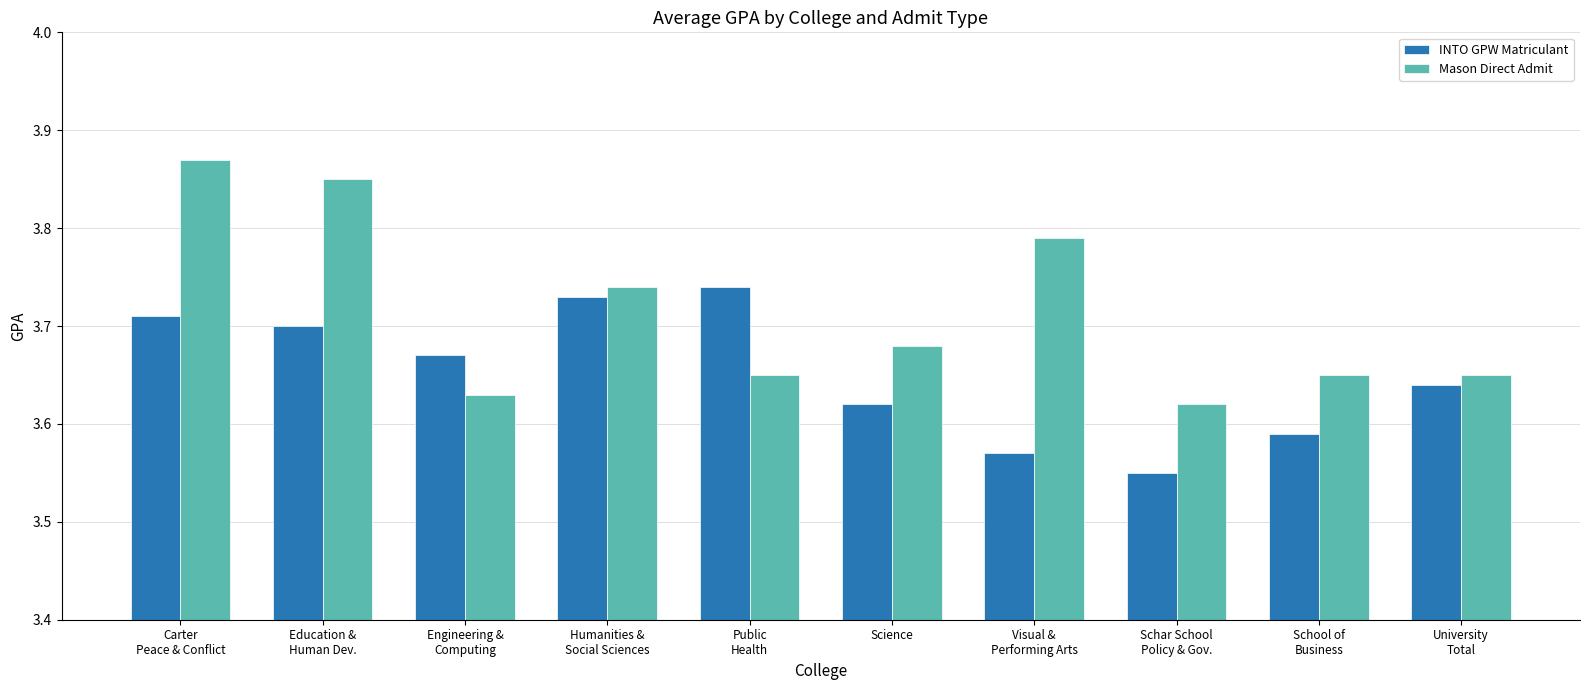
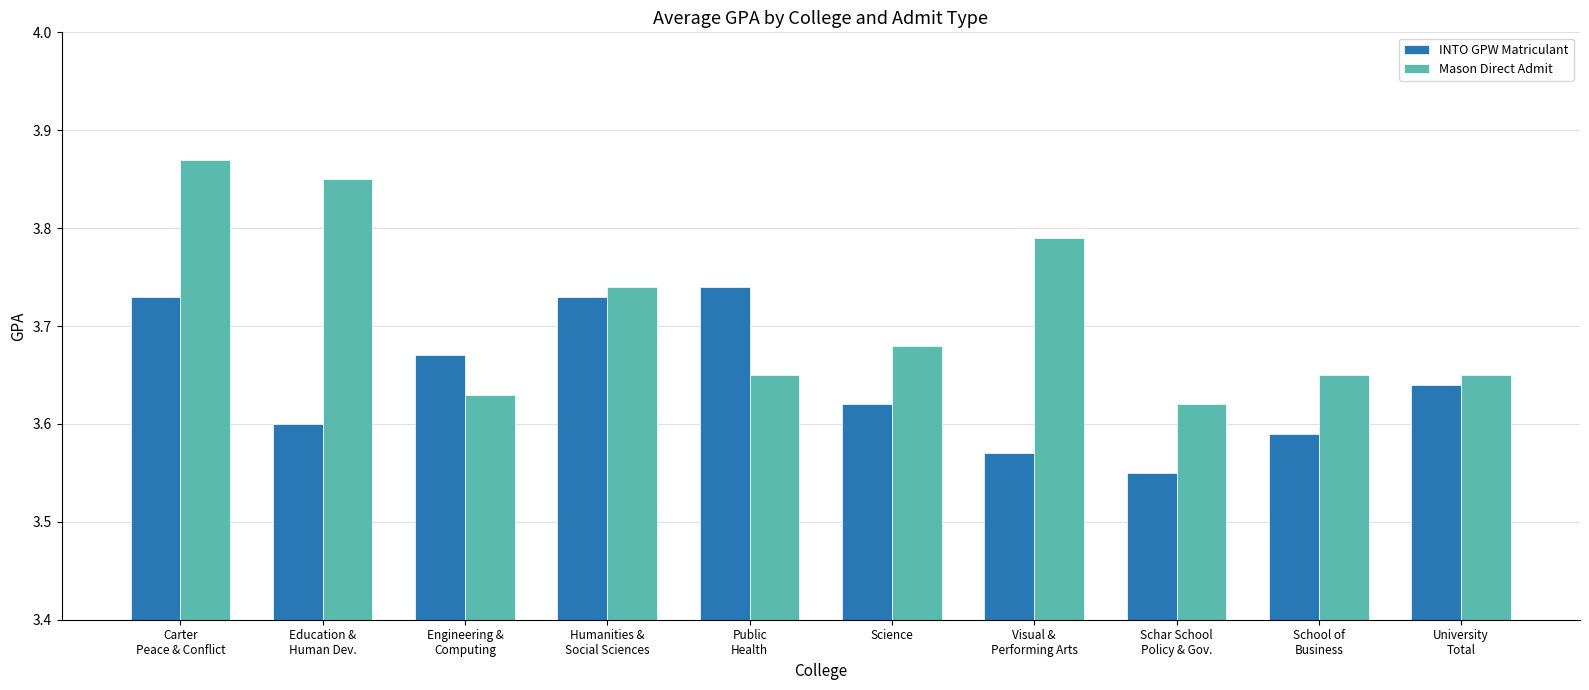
  {
    "INTO GPW Matriculant": {
-     "Carter Peace & Conflict": 3.71,
-     "Education & Human Dev.": 3.7,
+     "Carter Peace & Conflict": 3.73,
+     "Education & Human Dev.": 3.6,
      "Engineering & Computing": 3.67,
      "Humanities & Social Sciences": 3.73,
      "Public Health": 3.74,
      "Science": 3.62,
      "Visual & Performing Arts": 3.57,
      "Schar School Policy & Gov.": 3.55,
      "School of Business": 3.59,
      "University Total": 3.64
    },
    "Mason Direct Admit": {
      "Carter Peace & Conflict": 3.87,
      "Education & Human Dev.": 3.85,
      "Engineering & Computing": 3.63,
      "Humanities & Social Sciences": 3.74,
      "Public Health": 3.65,
      "Science": 3.68,
      "Visual & Performing Arts": 3.79,
      "Schar School Policy & Gov.": 3.62,
      "School of Business": 3.65,
      "University Total": 3.65
    }
  }
